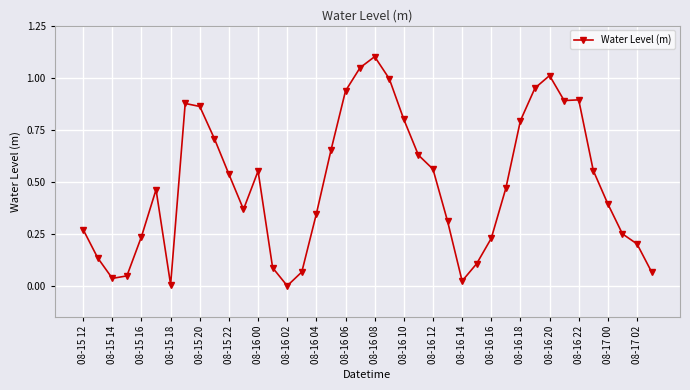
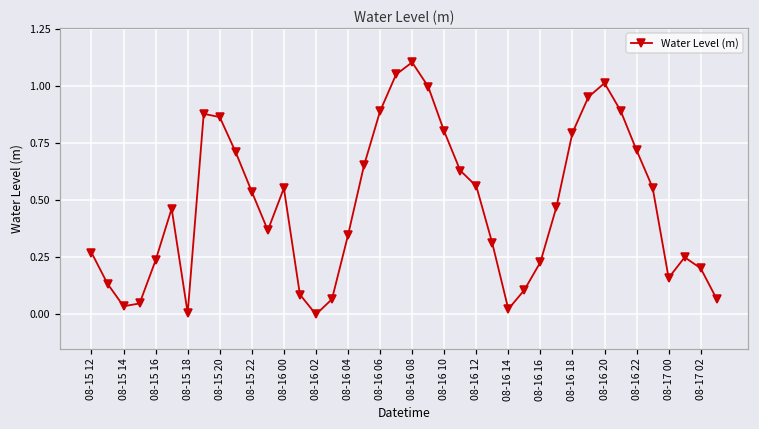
  {
    "08-15 12": 0.27,
    "08-15 14": 0.03,
    "08-15 16": 0.24,
    "08-15 18": 0.00,
    "08-15 20": 0.86,
    "08-15 22": 0.54,
    "08-16 00": 0.55,
    "08-16 02": 0.00,
    "08-16 04": 0.35,
-   "08-16 06": 0.94,
+   "08-16 06": 0.89,
    "08-16 08": 1.10,
    "08-16 10": 0.80,
    "08-16 12": 0.56,
    "08-16 14": 0.02,
    "08-16 16": 0.23,
    "08-16 18": 0.80,
    "08-16 20": 1.01,
-   "08-16 22": 0.90,
-   "08-17 00": 0.39,
+   "08-16 22": 0.72,
+   "08-17 00": 0.16,
    "08-17 02": 0.20
  }
